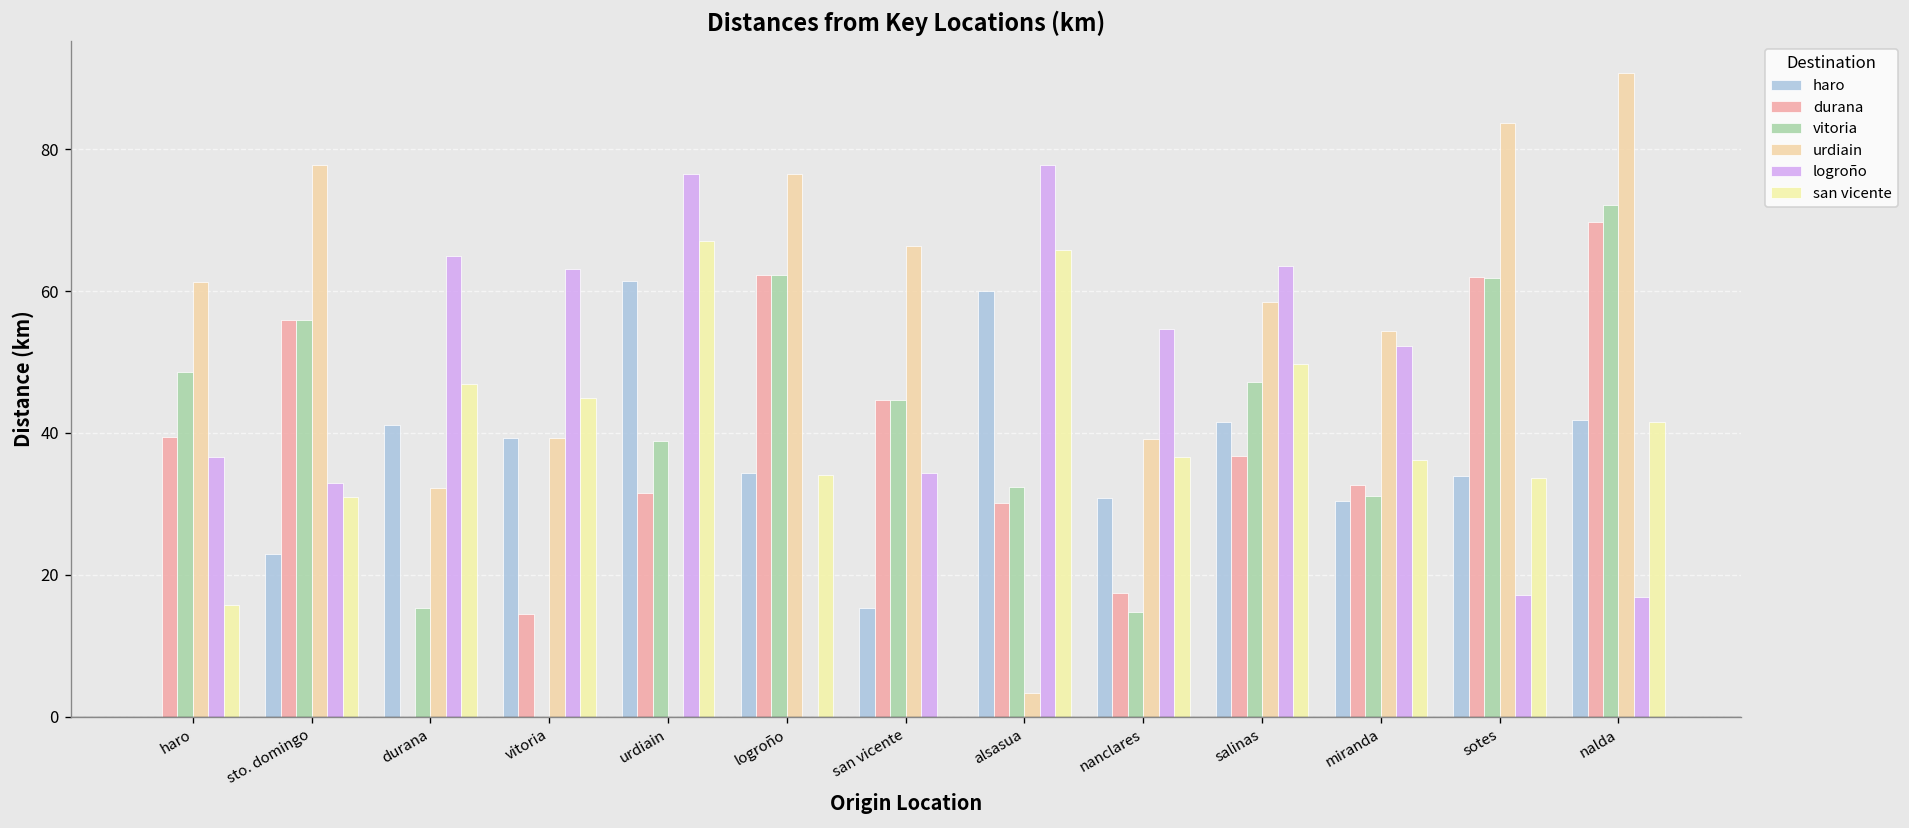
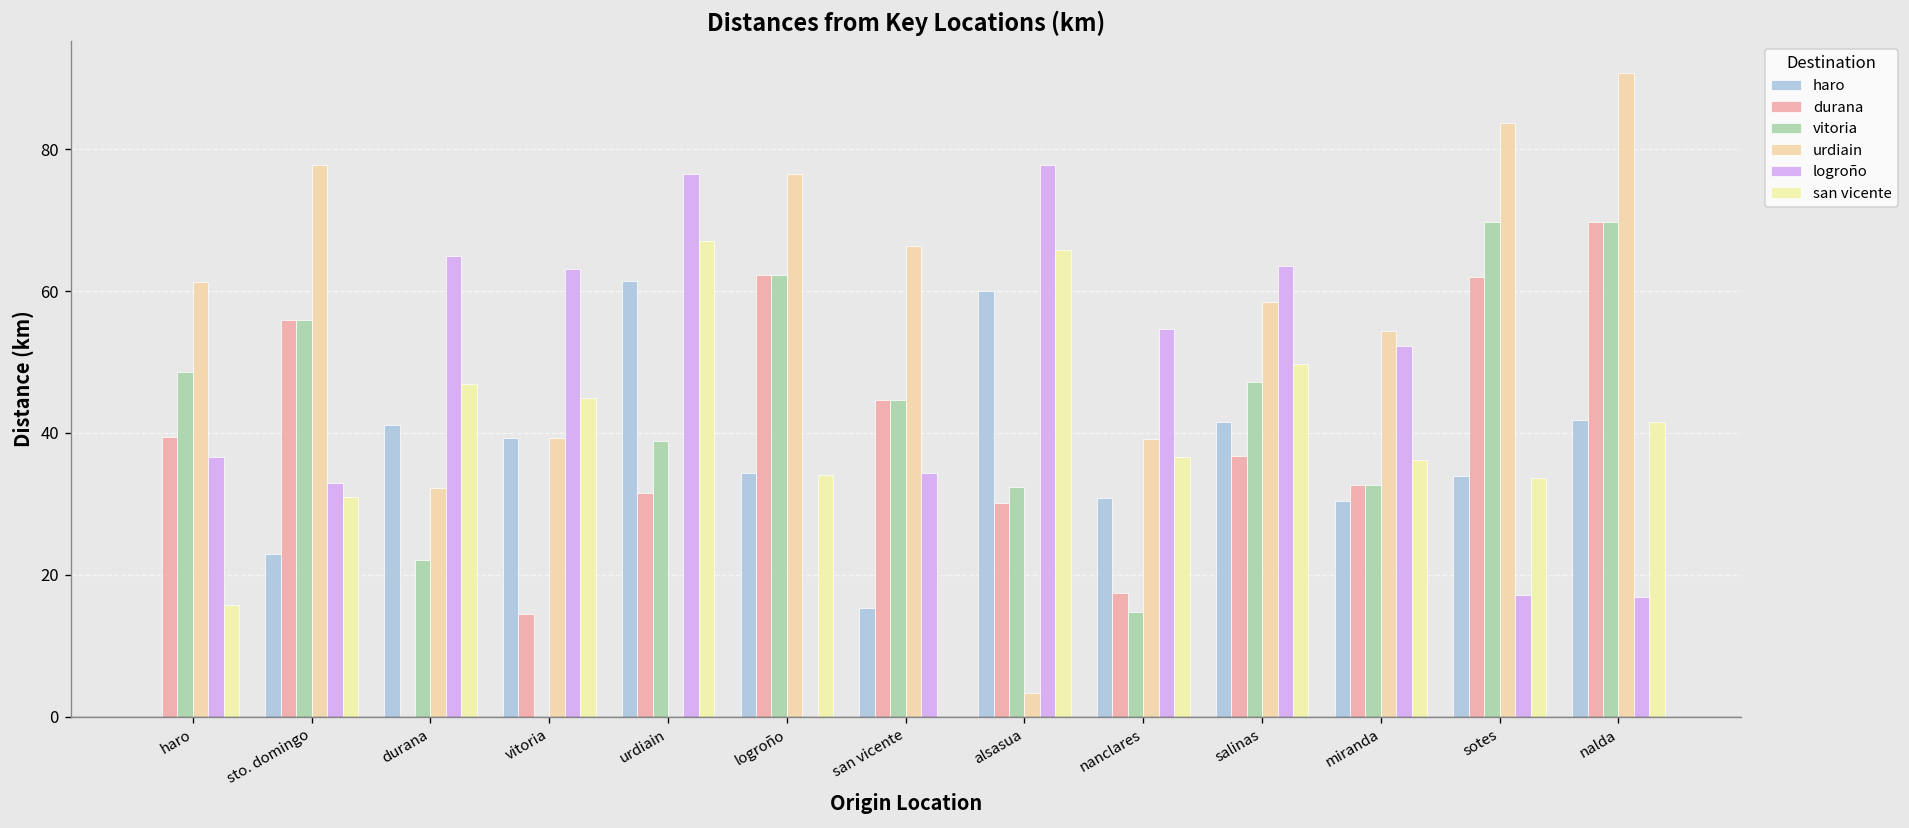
  {
    "vitoria": {
      "haro": 49,
      "sto. domingo": 56,
-     "durana": 15,
+     "durana": 22,
      "vitoria": 0,
      "urdiain": 39,
      "logroño": 62,
      "san vicente": 45,
      "alsasua": 32,
      "nanclares": 15,
      "salinas": 47,
-     "miranda": 31,
-     "sotes": 62,
-     "nalda": 72
+     "miranda": 33,
+     "sotes": 70,
+     "nalda": 70
    }
  }
